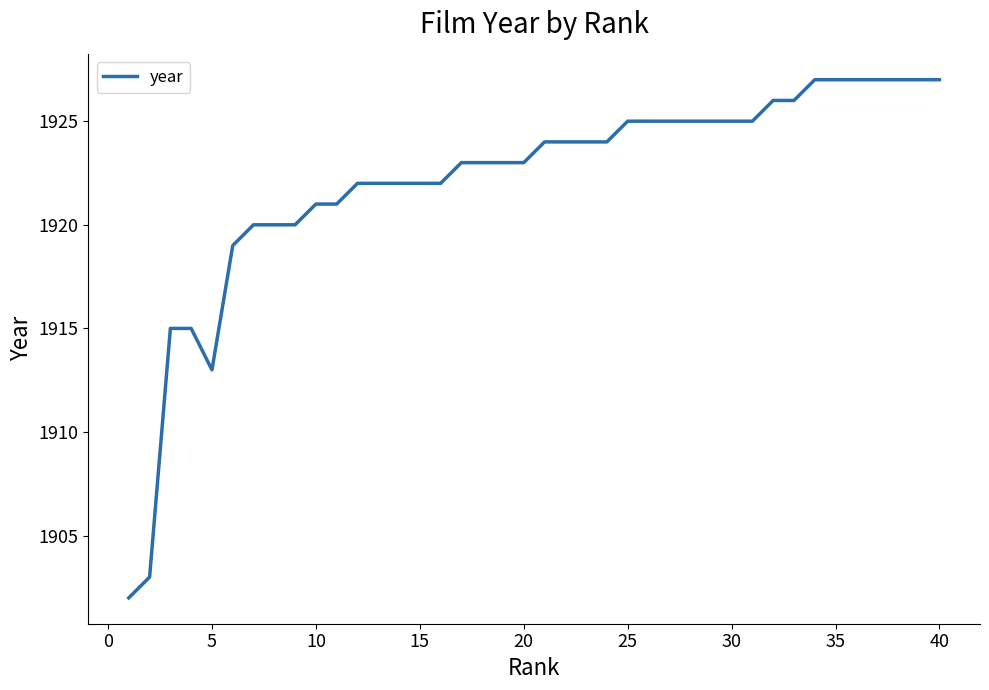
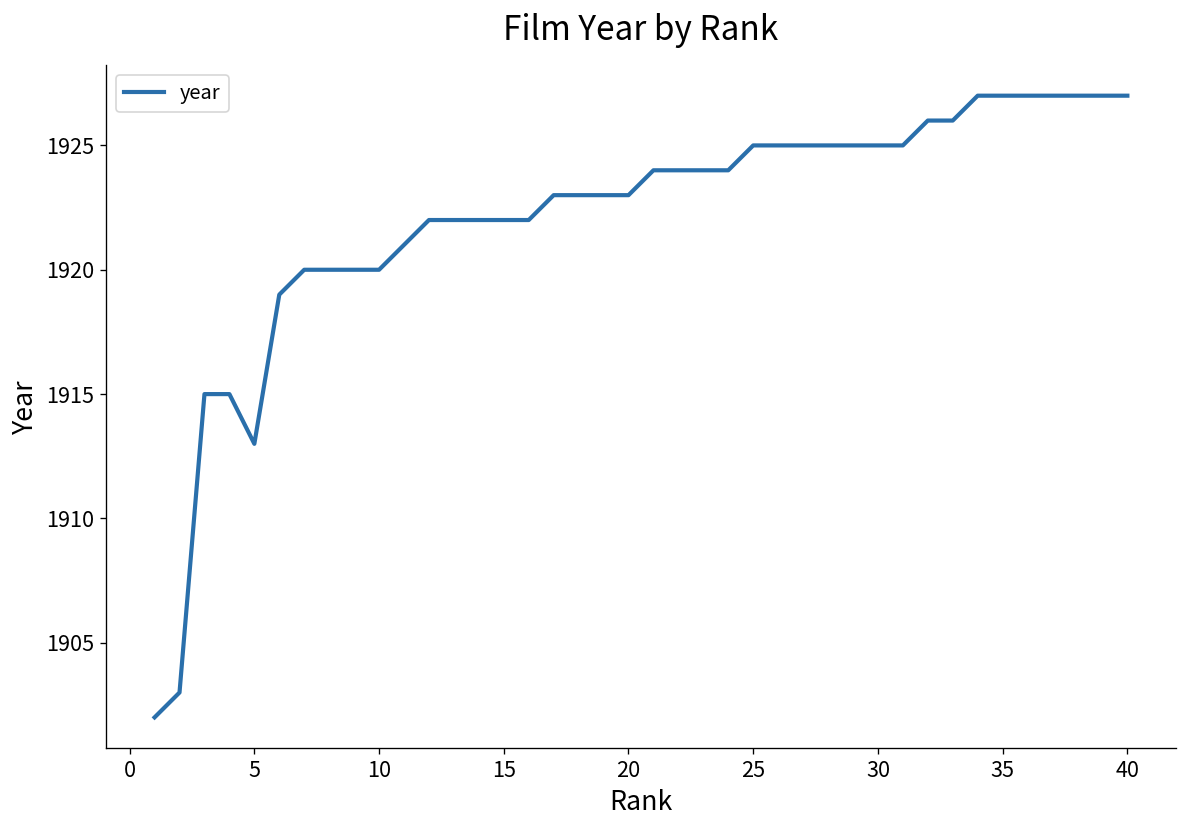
  {
    "5": 1913,
-   "10": 1921,
+   "10": 1920,
    "15": 1922,
    "20": 1923,
    "25": 1925,
    "30": 1925,
    "35": 1927,
    "40": 1927
  }
